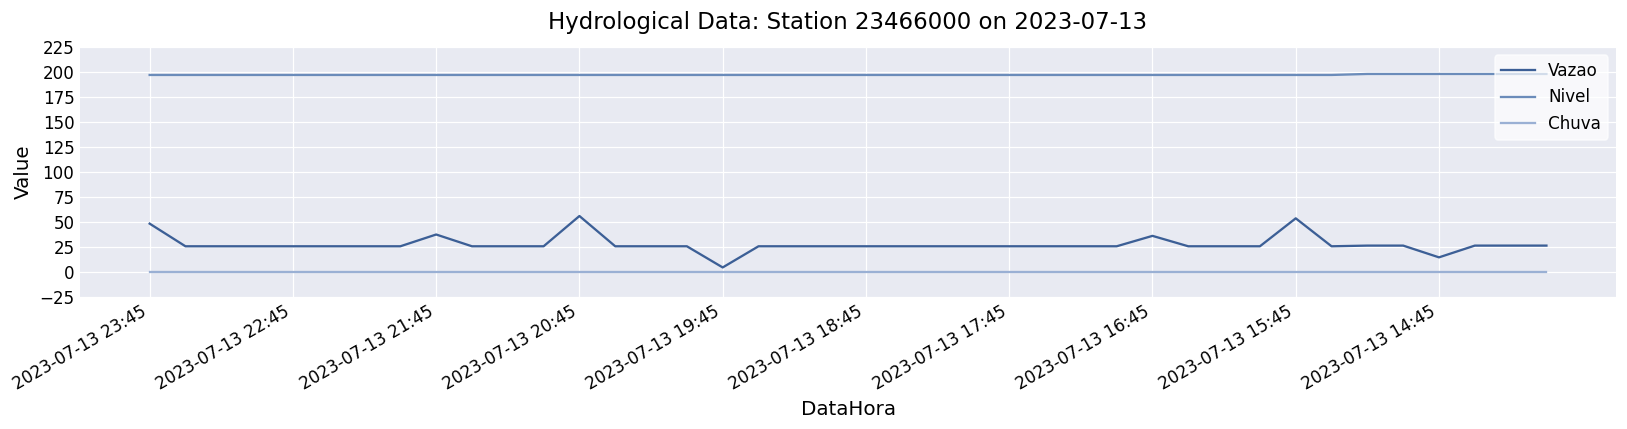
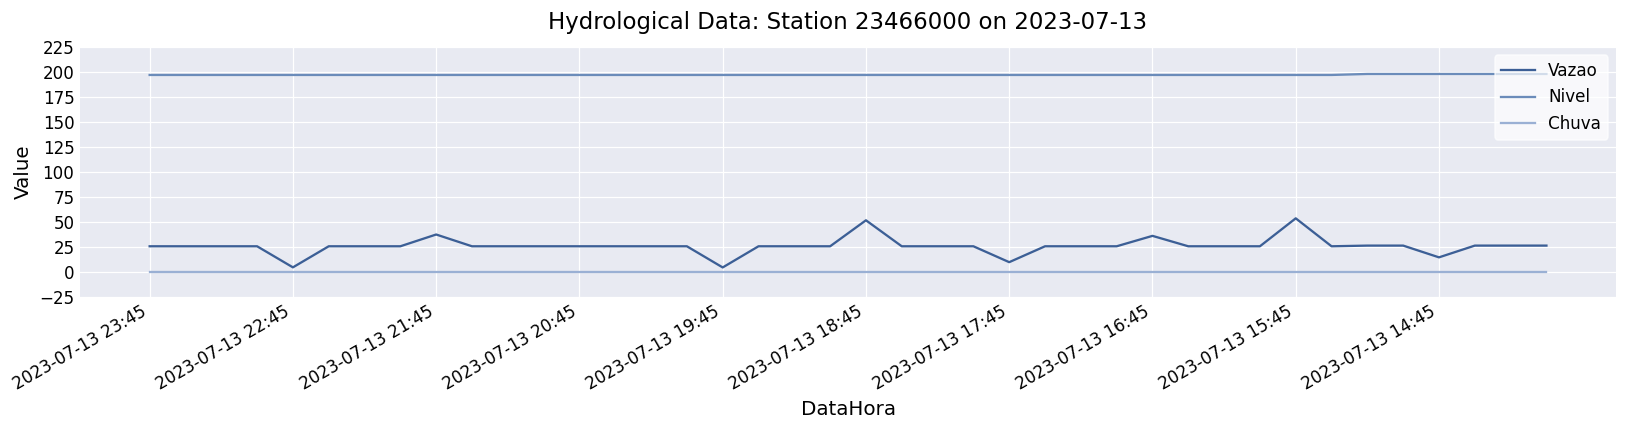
  {
    "Vazao": {
-     "2023-07-13 23:45": 50,
-     "2023-07-13 22:45": 30,
+     "2023-07-13 23:45": 30,
+     "2023-07-13 22:45": 0,
      "2023-07-13 21:45": 40,
-     "2023-07-13 20:45": 60,
+     "2023-07-13 20:45": 30,
      "2023-07-13 19:45": 0,
-     "2023-07-13 18:45": 30,
-     "2023-07-13 17:45": 30,
+     "2023-07-13 18:45": 50,
+     "2023-07-13 17:45": 10,
      "2023-07-13 16:45": 40,
      "2023-07-13 15:45": 50,
      "2023-07-13 14:45": 10
    },
    "Nivel": {
      "2023-07-13 23:45": 200,
      "2023-07-13 22:45": 200,
      "2023-07-13 21:45": 200,
      "2023-07-13 20:45": 200,
      "2023-07-13 19:45": 200,
      "2023-07-13 18:45": 200,
      "2023-07-13 17:45": 200,
      "2023-07-13 16:45": 200,
      "2023-07-13 15:45": 200,
      "2023-07-13 14:45": 200
    },
    "Chuva": {
      "2023-07-13 23:45": 0,
      "2023-07-13 22:45": 0,
      "2023-07-13 21:45": 0,
      "2023-07-13 20:45": 0,
      "2023-07-13 19:45": 0,
      "2023-07-13 18:45": 0,
      "2023-07-13 17:45": 0,
      "2023-07-13 16:45": 0,
      "2023-07-13 15:45": 0,
      "2023-07-13 14:45": 0
    }
  }
